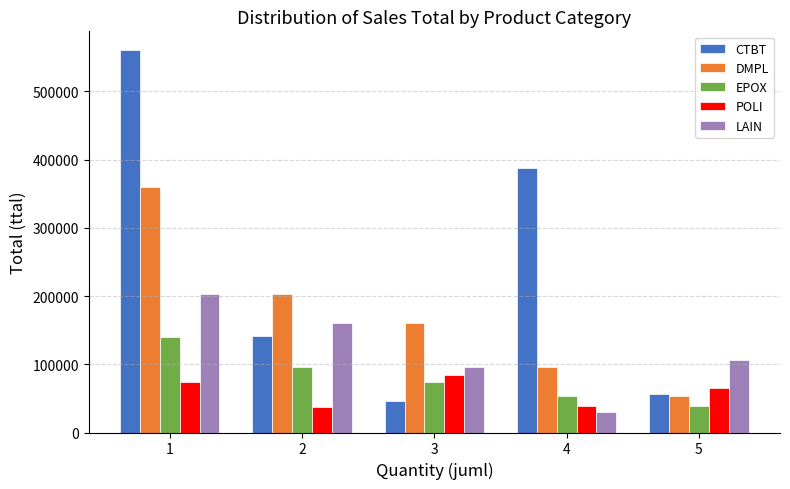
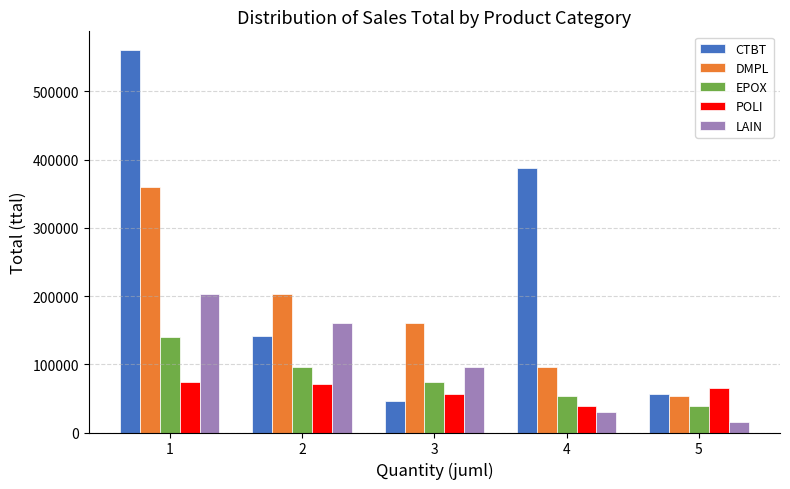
  {
    "CTBT": {
      "1": 560000,
      "2": 140000,
      "3": 50000,
      "4": 390000,
      "5": 60000
    },
    "DMPL": {
      "1": 360000,
      "2": 200000,
      "3": 160000,
      "4": 100000,
      "5": 50000
    },
    "EPOX": {
      "1": 140000,
      "2": 100000,
      "3": 70000,
      "4": 50000,
      "5": 40000
    },
    "POLI": {
      "1": 70000,
-     "2": 40000,
-     "3": 80000,
+     "2": 70000,
+     "3": 60000,
      "4": 40000,
      "5": 60000
    },
    "LAIN": {
      "1": 200000,
      "2": 160000,
      "3": 100000,
      "4": 30000,
-     "5": 110000
+     "5": 20000
    }
  }
